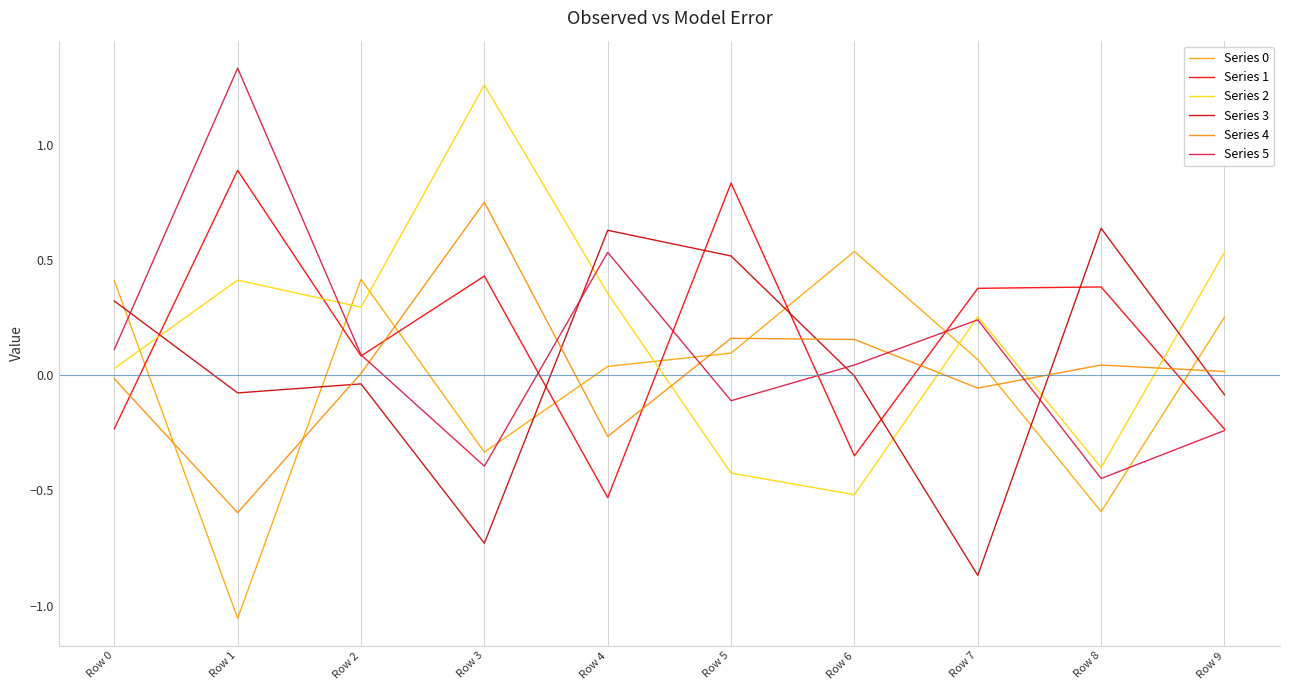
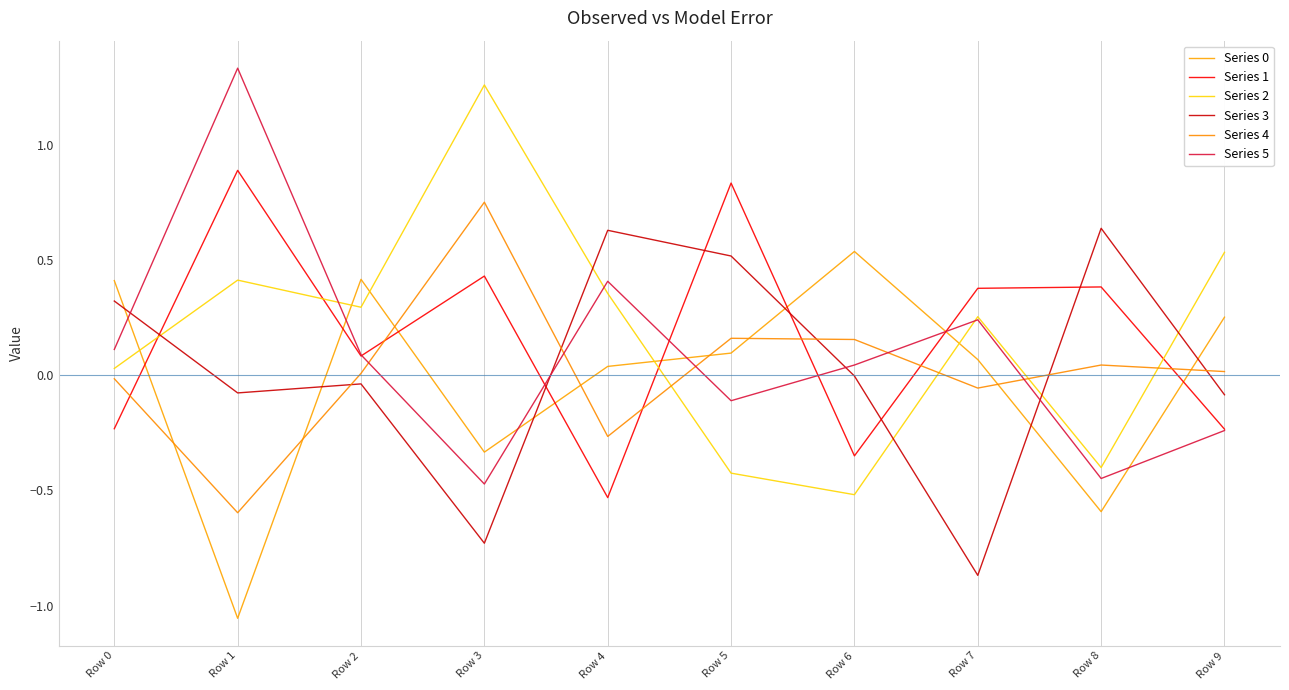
  {
    "Series 5": {
      "Row 0": 0.11,
      "Row 1": 1.33,
-     "Row 3": -0.39,
-     "Row 4": 0.53,
+     "Row 3": -0.47,
+     "Row 4": 0.41,
      "Row 5": -0.11,
      "Row 6": 0.04,
      "Row 7": 0.24,
      "Row 8": -0.45
    }
  }
